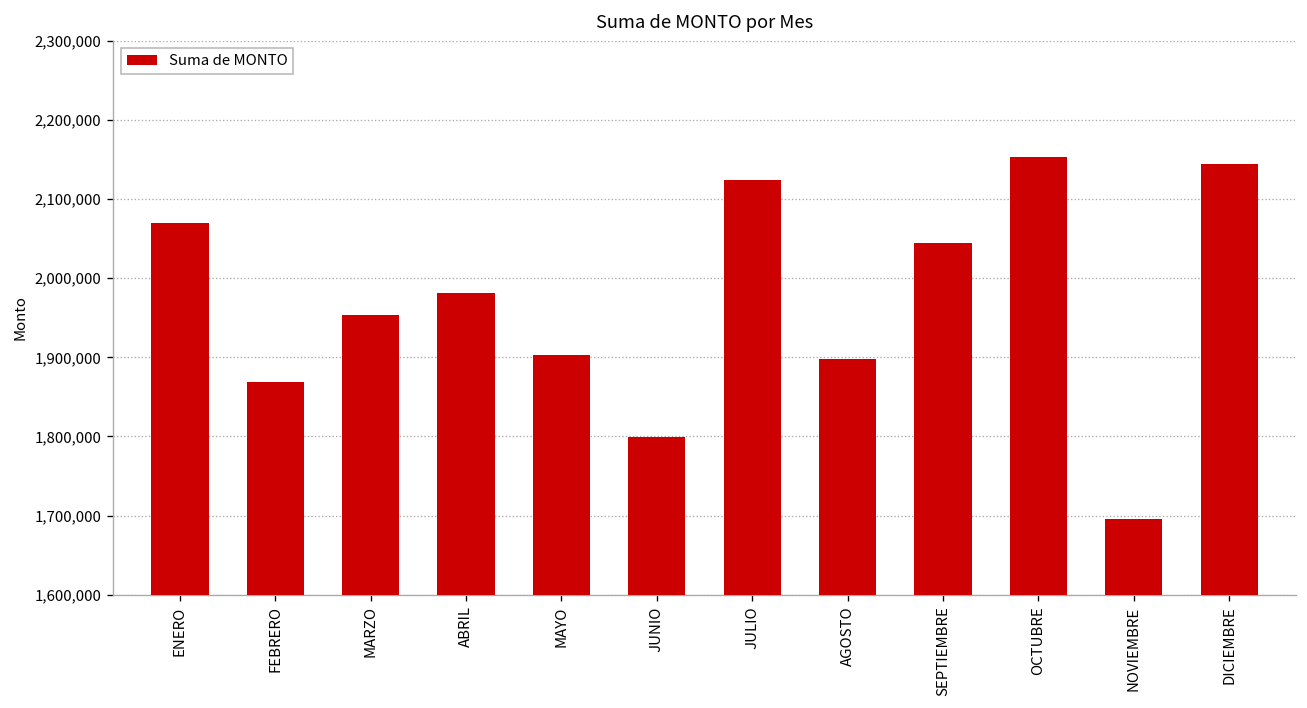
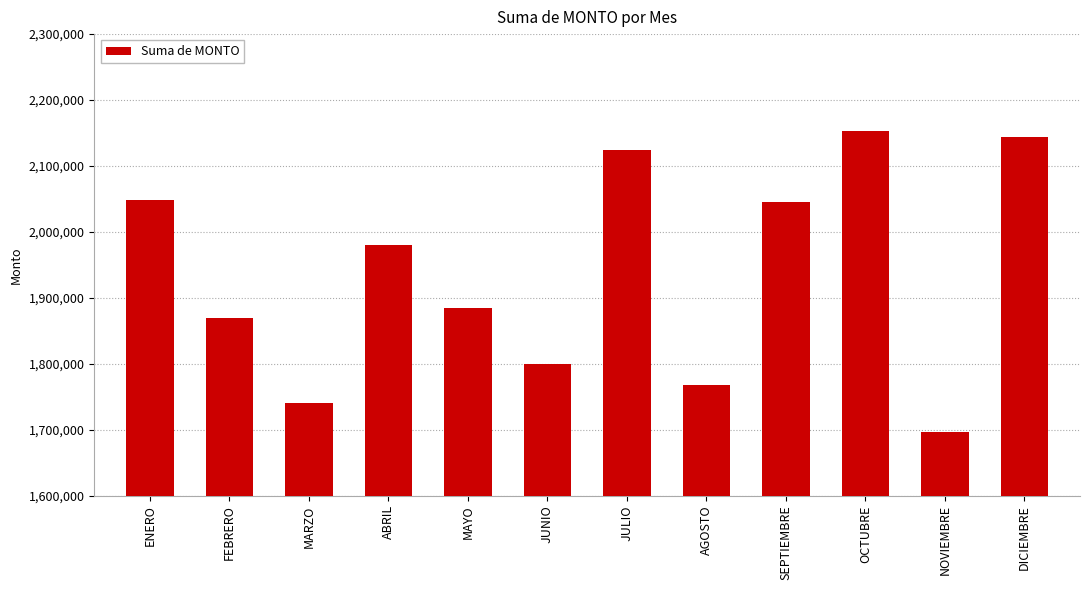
  {
-   "ENERO": "2,070,000",
+   "ENERO": "2,050,000",
    "FEBRERO": "1,870,000",
-   "MARZO": "1,950,000",
+   "MARZO": "1,740,000",
    "ABRIL": "1,980,000",
-   "MAYO": "1,900,000",
+   "MAYO": "1,880,000",
    "JUNIO": "1,800,000",
    "JULIO": "2,120,000",
-   "AGOSTO": "1,900,000",
+   "AGOSTO": "1,770,000",
    "SEPTIEMBRE": "2,050,000",
    "OCTUBRE": "2,150,000",
    "NOVIEMBRE": "1,700,000",
    "DICIEMBRE": "2,140,000"
  }
